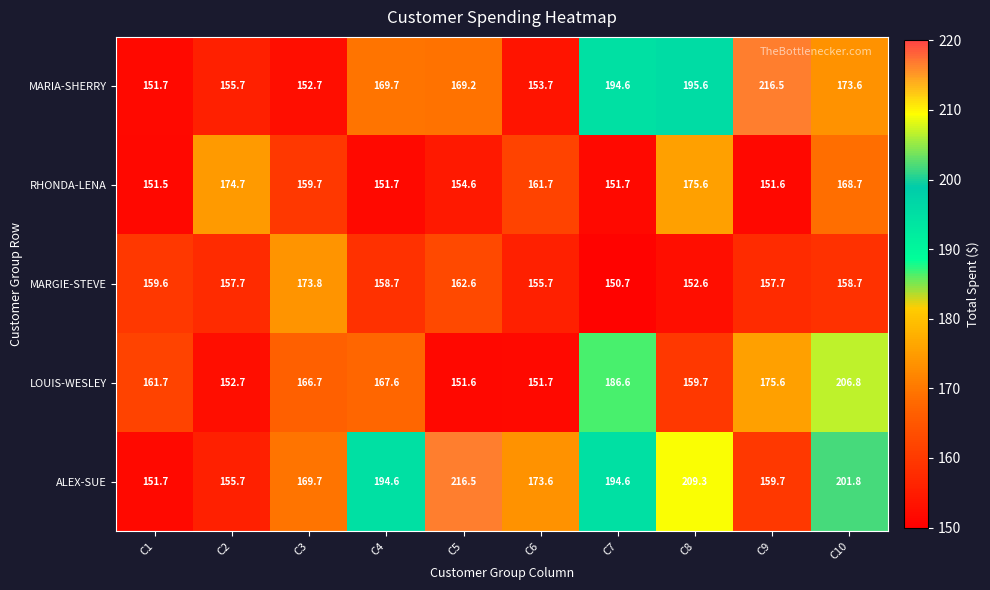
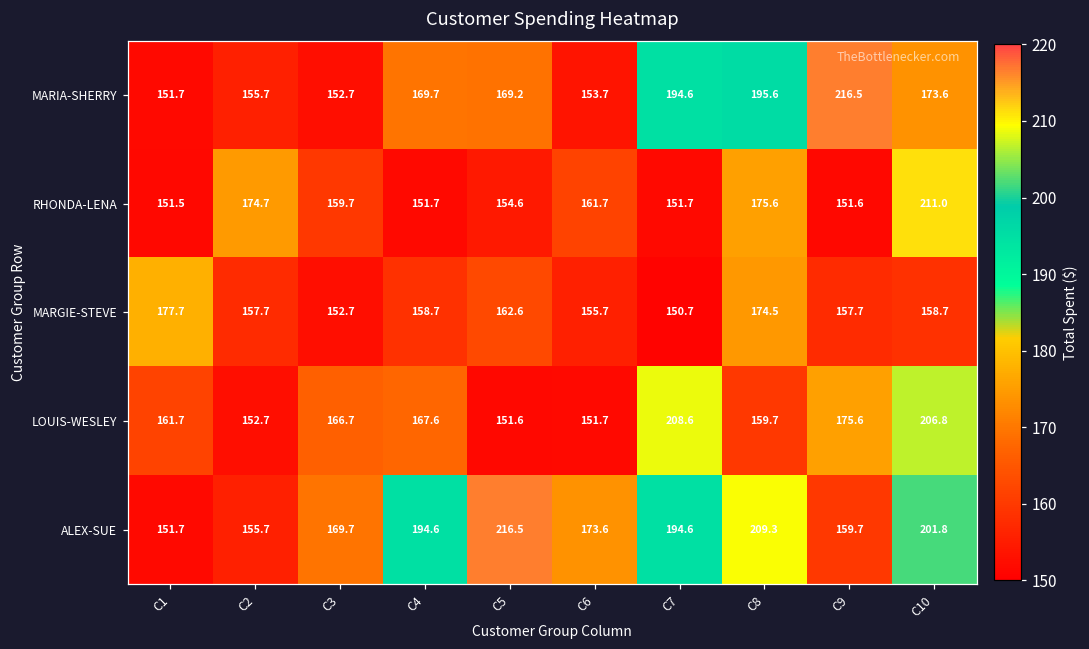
  {
    "MARIA-SHERRY": {
      "C1": 151.7,
      "C2": 155.7,
      "C3": 152.7,
      "C4": 169.7,
      "C5": 169.2,
      "C6": 153.7,
      "C7": 194.6,
      "C8": 195.6,
      "C9": 216.5
    },
    "RHONDA-LENA": {
      "C1": 151.5,
      "C2": 174.7,
      "C3": 159.7,
      "C4": 151.7,
      "C5": 154.6,
      "C6": 161.7,
      "C7": 151.7,
      "C8": 175.6,
      "C9": 151.6,
-     "C10": 168.7
+     "C10": 211.0
    },
    "MARGIE-STEVE": {
-     "C1": 159.6,
+     "C1": 177.7,
      "C2": 157.7,
-     "C3": 173.8,
+     "C3": 152.7,
      "C4": 158.7,
      "C5": 162.6,
      "C6": 155.7,
      "C7": 150.7,
-     "C8": 152.6,
+     "C8": 174.5,
      "C9": 157.7,
      "C10": 158.7
    },
    "LOUIS-WESLEY": {
      "C1": 161.7,
      "C2": 152.7,
      "C3": 166.7,
      "C4": 167.6,
      "C5": 151.6,
      "C6": 151.7,
-     "C7": 186.6,
+     "C7": 208.6,
      "C8": 159.7,
      "C9": 175.6,
      "C10": 206.8
    },
    "ALEX-SUE": {
      "C1": 151.7,
      "C2": 155.7,
      "C3": 169.7,
      "C4": 194.6,
      "C5": 216.5,
      "C6": 173.6,
      "C7": 194.6,
      "C8": 209.3,
      "C9": 159.7,
      "C10": 201.8
    }
  }
